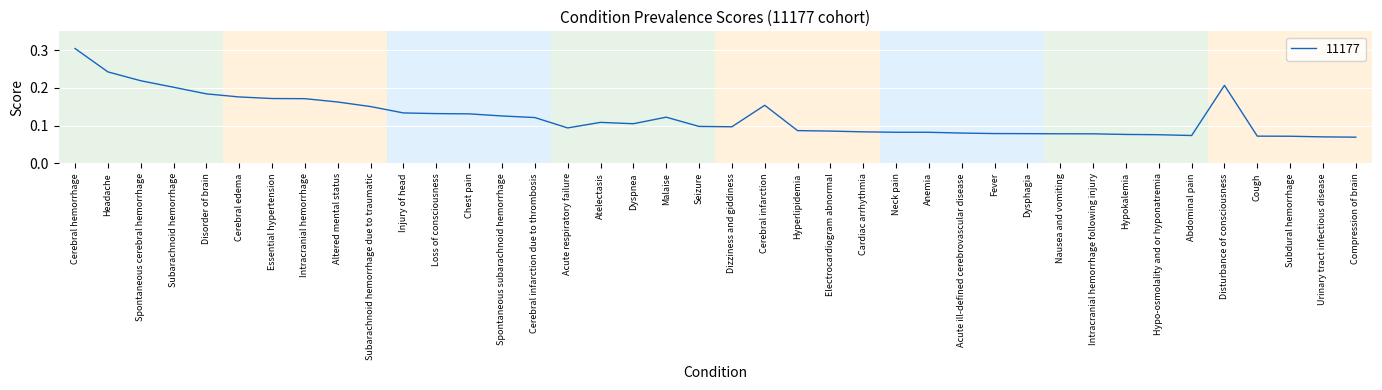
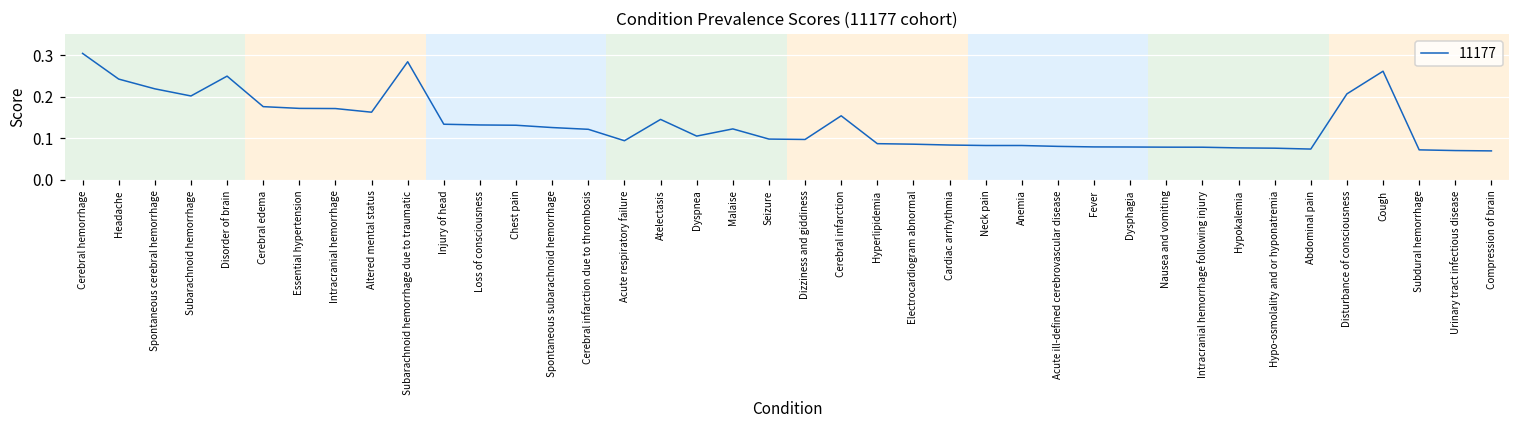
  {
    "Cerebral hemorrhage": 0.30,
    "Headache": 0.24,
    "Spontaneous cerebral hemorrhage": 0.22,
    "Subarachnoid hemorrhage": 0.20,
-   "Disorder of brain": 0.18,
+   "Disorder of brain": 0.25,
    "Cerebral edema": 0.18,
    "Essential hypertension": 0.17,
    "Intracranial hemorrhage": 0.17,
    "Altered mental status": 0.16,
-   "Subarachnoid hemorrhage due to traumatic": 0.15,
+   "Subarachnoid hemorrhage due to traumatic": 0.28,
    "Injury of head": 0.13,
    "Loss of consciousness": 0.13,
    "Chest pain": 0.13,
    "Spontaneous subarachnoid hemorrhage": 0.13,
    "Cerebral infarction due to thrombosis": 0.12,
    "Acute respiratory failure": 0.09,
-   "Atelectasis": 0.11,
+   "Atelectasis": 0.15,
    "Dyspnea": 0.11,
    "Malaise": 0.12,
    "Seizure": 0.10,
    "Dizziness and giddiness": 0.10,
    "Cerebral infarction": 0.15,
    "Hyperlipidemia": 0.09,
    "Electrocardiogram abnormal": 0.09,
    "Cardiac arrhythmia": 0.08,
    "Neck pain": 0.08,
    "Anemia": 0.08,
    "Acute ill-defined cerebrovascular disease": 0.08,
    "Fever": 0.08,
    "Dysphagia": 0.08,
    "Nausea and vomiting": 0.08,
    "Intracranial hemorrhage following injury": 0.08,
    "Hypokalemia": 0.08,
    "Hypo-osmolality and or hyponatremia": 0.08,
    "Abdominal pain": 0.07,
    "Disturbance of consciousness": 0.21,
-   "Cough": 0.07,
+   "Cough": 0.26,
    "Subdural hemorrhage": 0.07,
    "Urinary tract infectious disease": 0.07,
    "Compression of brain": 0.07
  }
